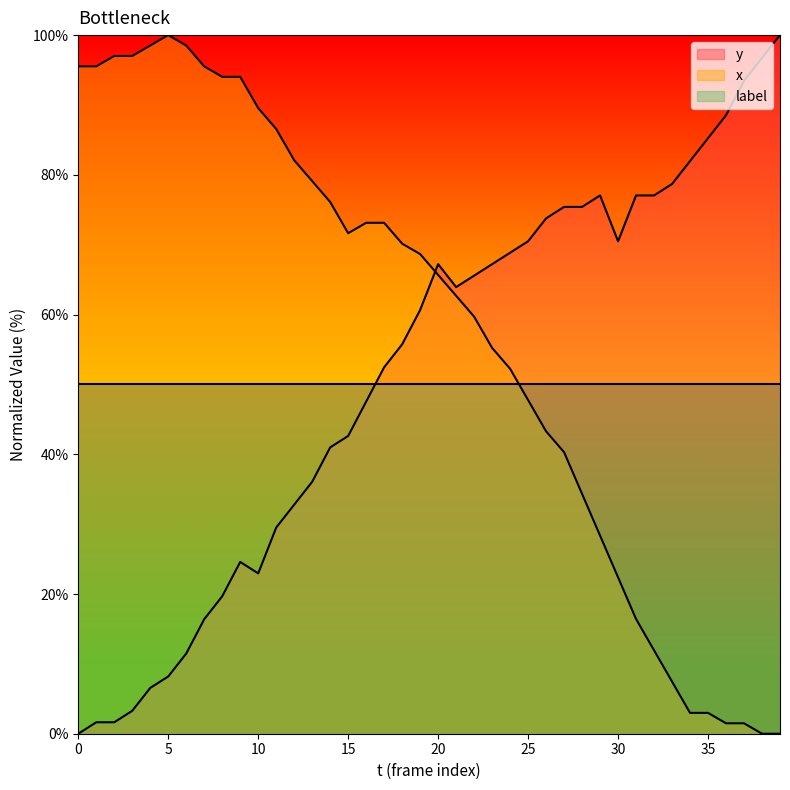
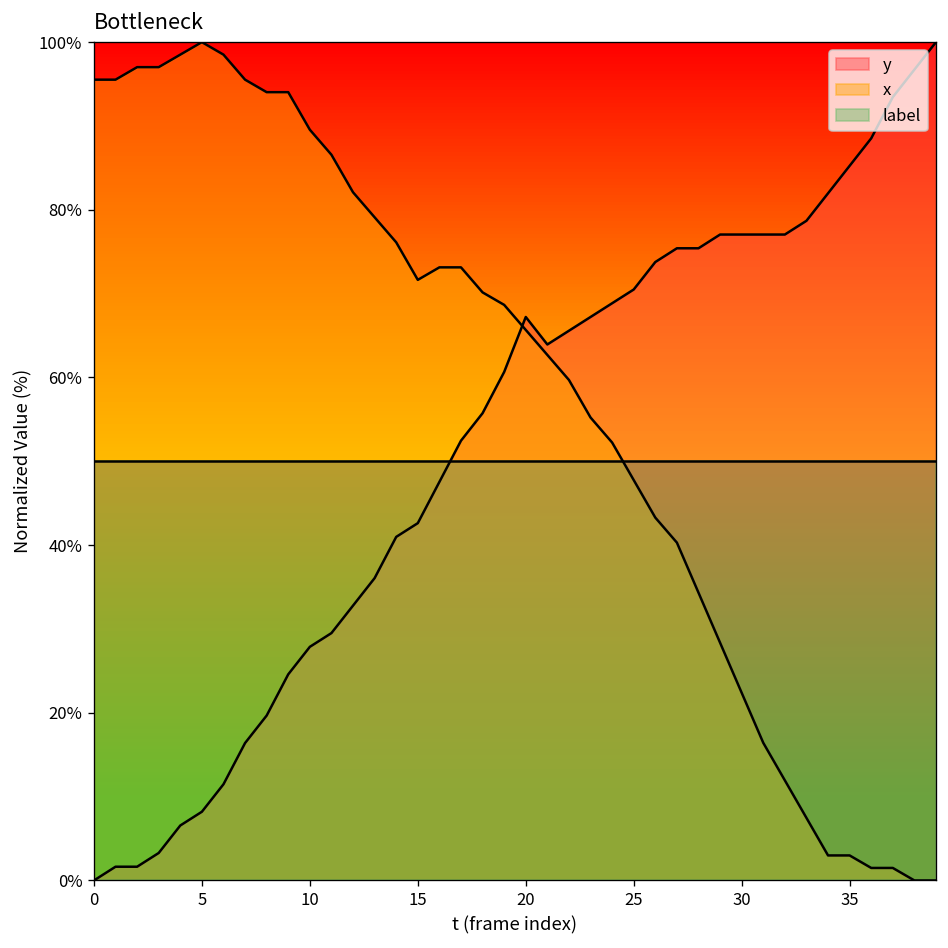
  {
    "y": {
      "0": "0%",
      "5": "8%",
-     "10": "23%",
+     "10": "28%",
      "15": "43%",
      "20": "67%",
      "25": "70%",
-     "30": "70%",
+     "30": "77%",
      "35": "85%"
    },
    "x": {
      "0": "96%",
      "5": "100%",
      "10": "90%",
      "15": "72%",
      "20": "66%",
      "25": "48%",
      "30": "22%",
      "35": "3%"
    },
    "label": {
      "0": "50%",
      "5": "50%",
      "10": "50%",
      "15": "50%",
      "20": "50%",
      "25": "50%",
      "30": "50%",
      "35": "50%"
    }
  }
